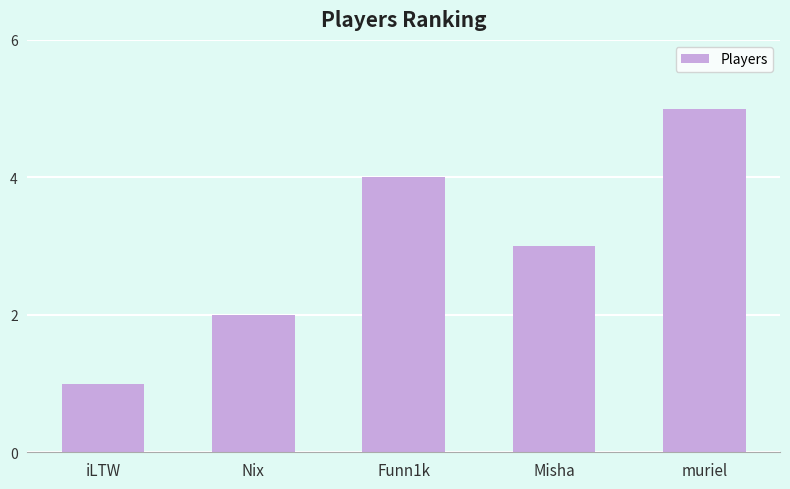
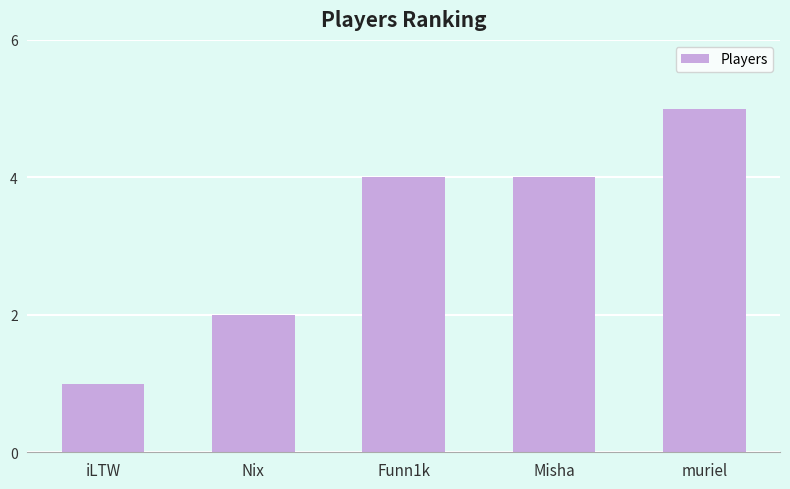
  {
    "iLTW": 1,
    "Nix": 2,
    "Funn1k": 4,
-   "Misha": 3,
+   "Misha": 4,
    "muriel": 5
  }
